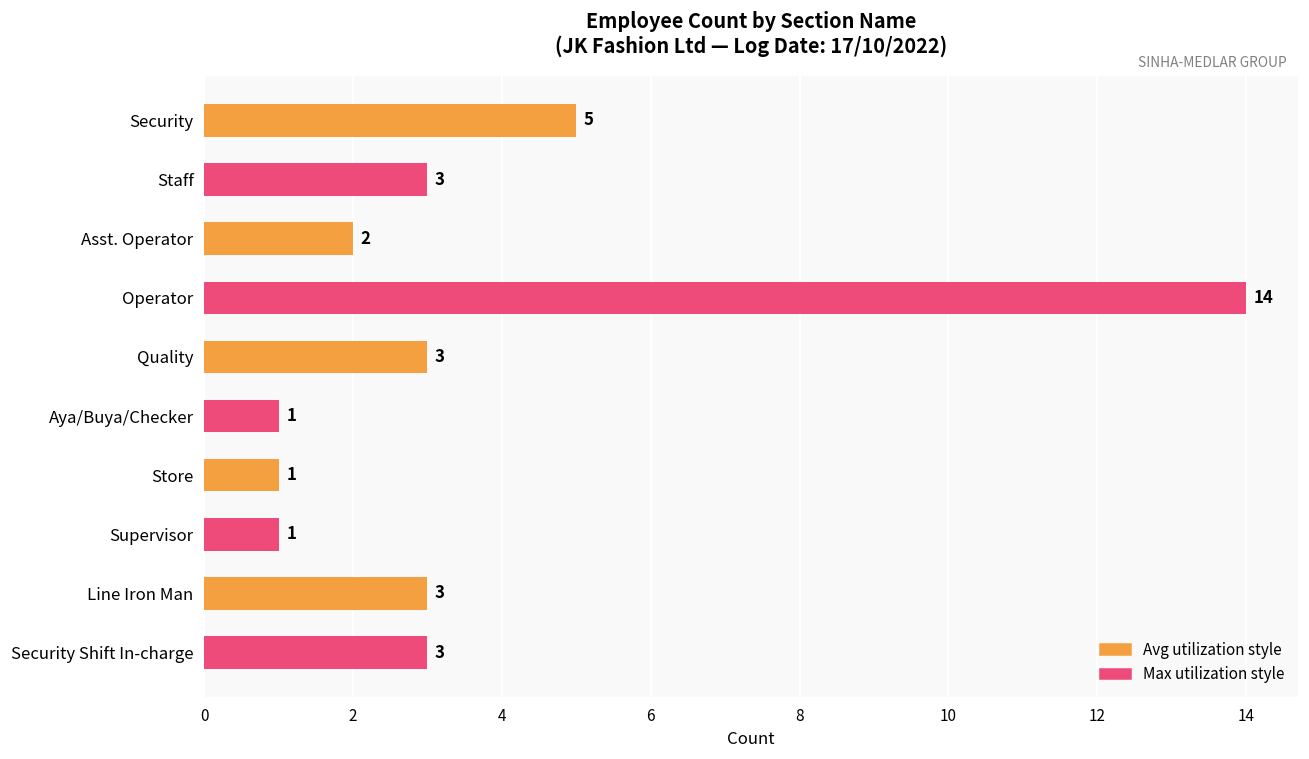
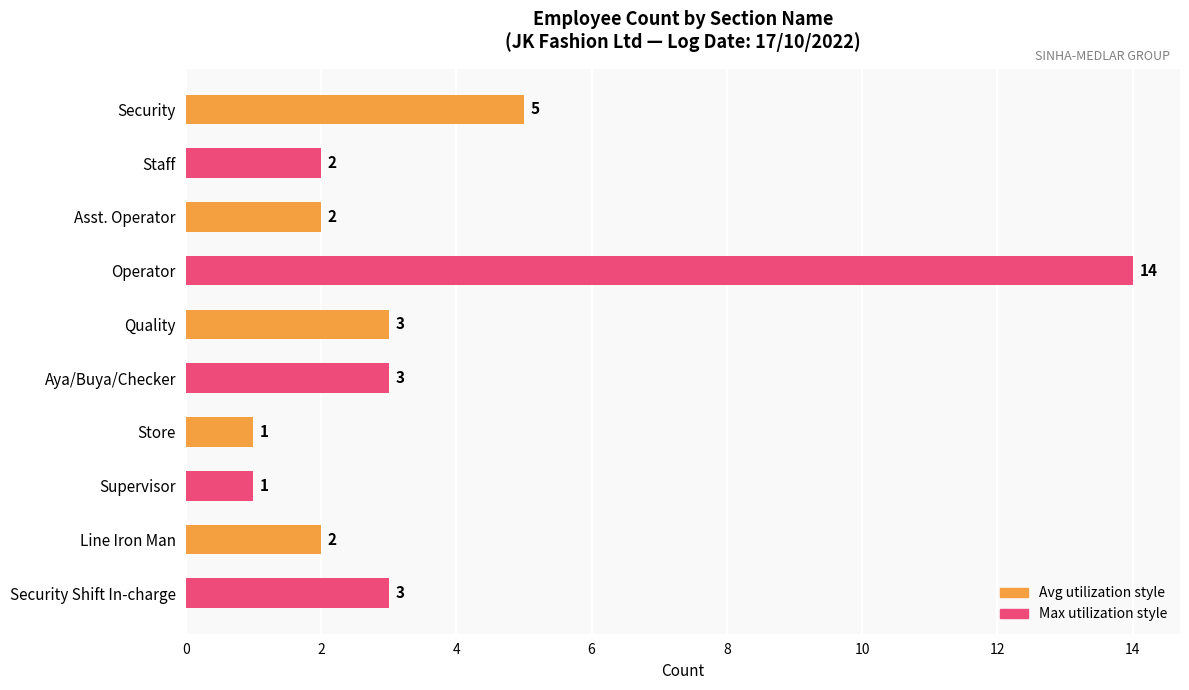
  {
    "Security": 5,
-   "Staff": 3,
+   "Staff": 2,
    "Asst. Operator": 2,
    "Operator": 14,
    "Quality": 3,
-   "Aya/Buya/Checker": 1,
+   "Aya/Buya/Checker": 3,
    "Store": 1,
    "Supervisor": 1,
-   "Line Iron Man": 3,
+   "Line Iron Man": 2,
    "Security Shift In-charge": 3
  }
